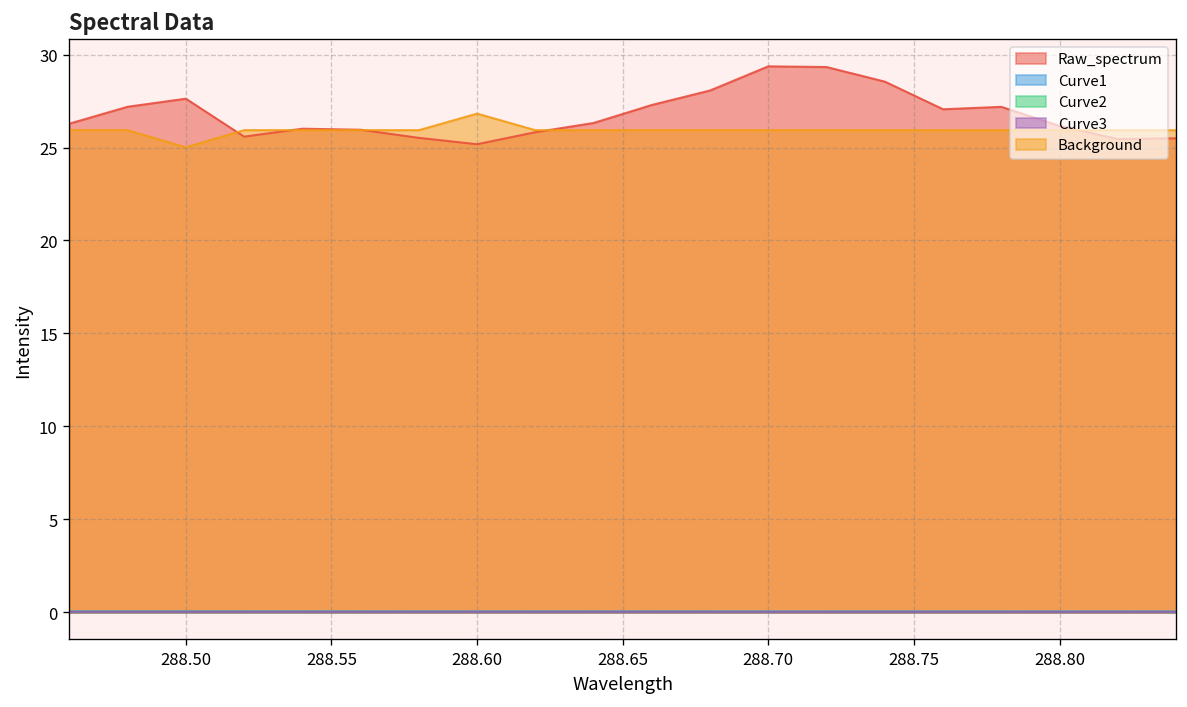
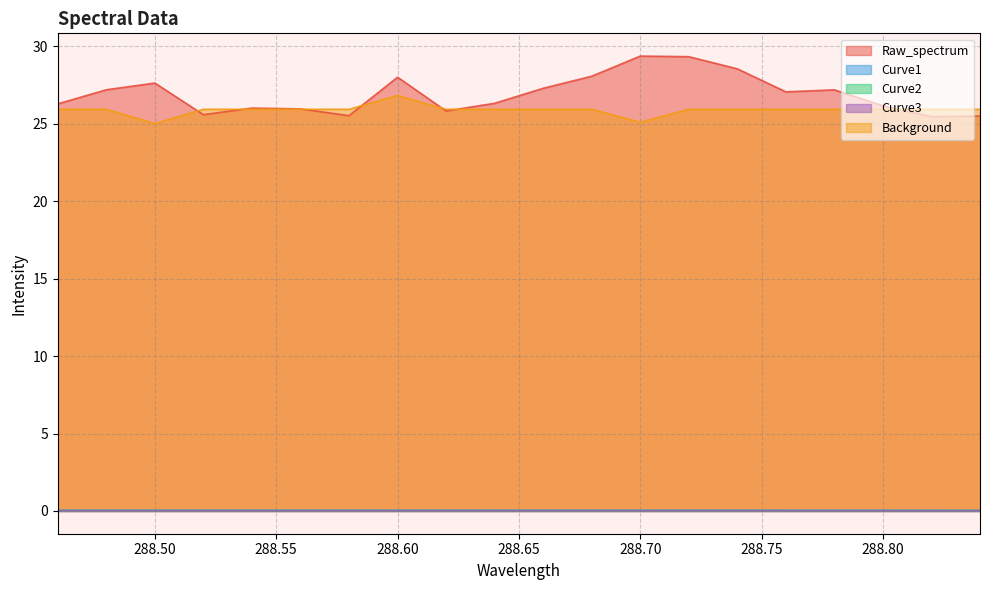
  {
    "Raw_spectrum": {
      "288.50": 27.6,
-     "288.60": 25.2,
+     "288.60": 28.0,
      "288.70": 29.4
    },
    "Background": {
      "288.50": 25.0,
      "288.60": 26.8,
-     "288.70": 25.9
+     "288.70": 25.1
    }
  }
